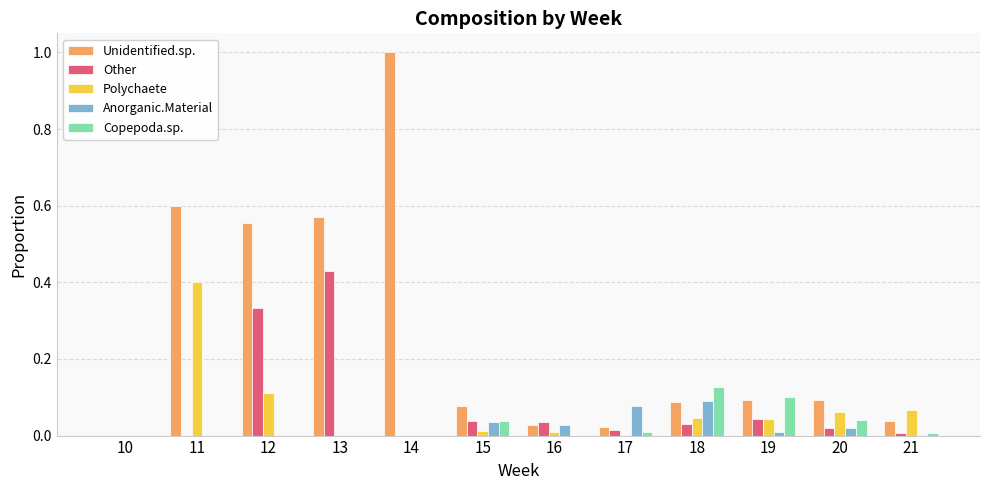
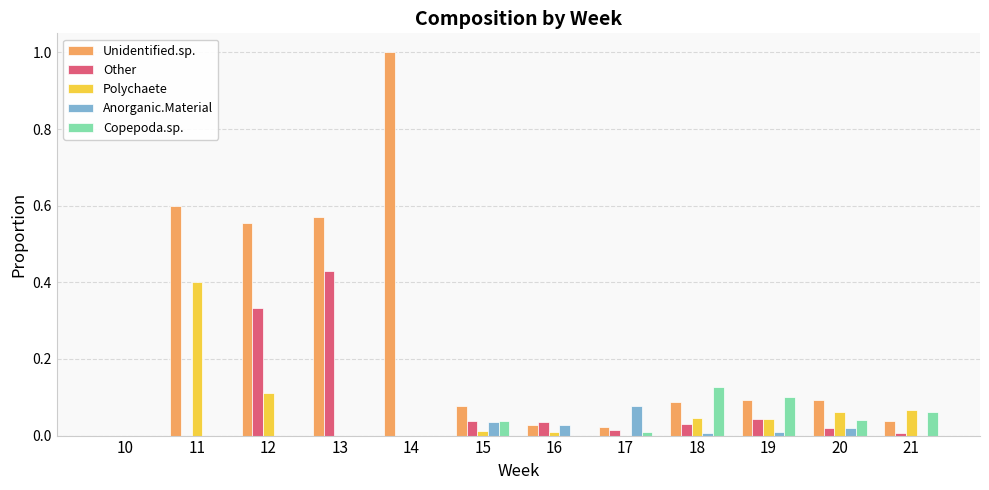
  {
    "Other": {
      "10": 0.00,
      "11": 0.00,
      "12": 0.33,
      "13": 0.43,
      "14": 0.00,
      "15": 0.04,
      "16": 0.04,
      "17": 0.01,
      "18": 0.03,
      "19": 0.04,
      "20": 0.02,
      "21": 0.01
    },
    "Anorganic.Material": {
      "10": 0.00,
      "11": 0.00,
      "12": 0.00,
      "13": 0.00,
      "14": 0.00,
      "15": 0.04,
      "16": 0.03,
      "17": 0.08,
-     "18": 0.09,
+     "18": 0.01,
      "19": 0.01,
      "20": 0.02,
      "21": 0.00
    },
    "Copepoda.sp.": {
      "10": 0.00,
      "11": 0.00,
      "12": 0.00,
      "13": 0.00,
      "14": 0.00,
      "15": 0.04,
      "16": 0.00,
      "17": 0.01,
      "18": 0.13,
      "19": 0.10,
      "20": 0.04,
-     "21": 0.01
+     "21": 0.06
    }
  }
